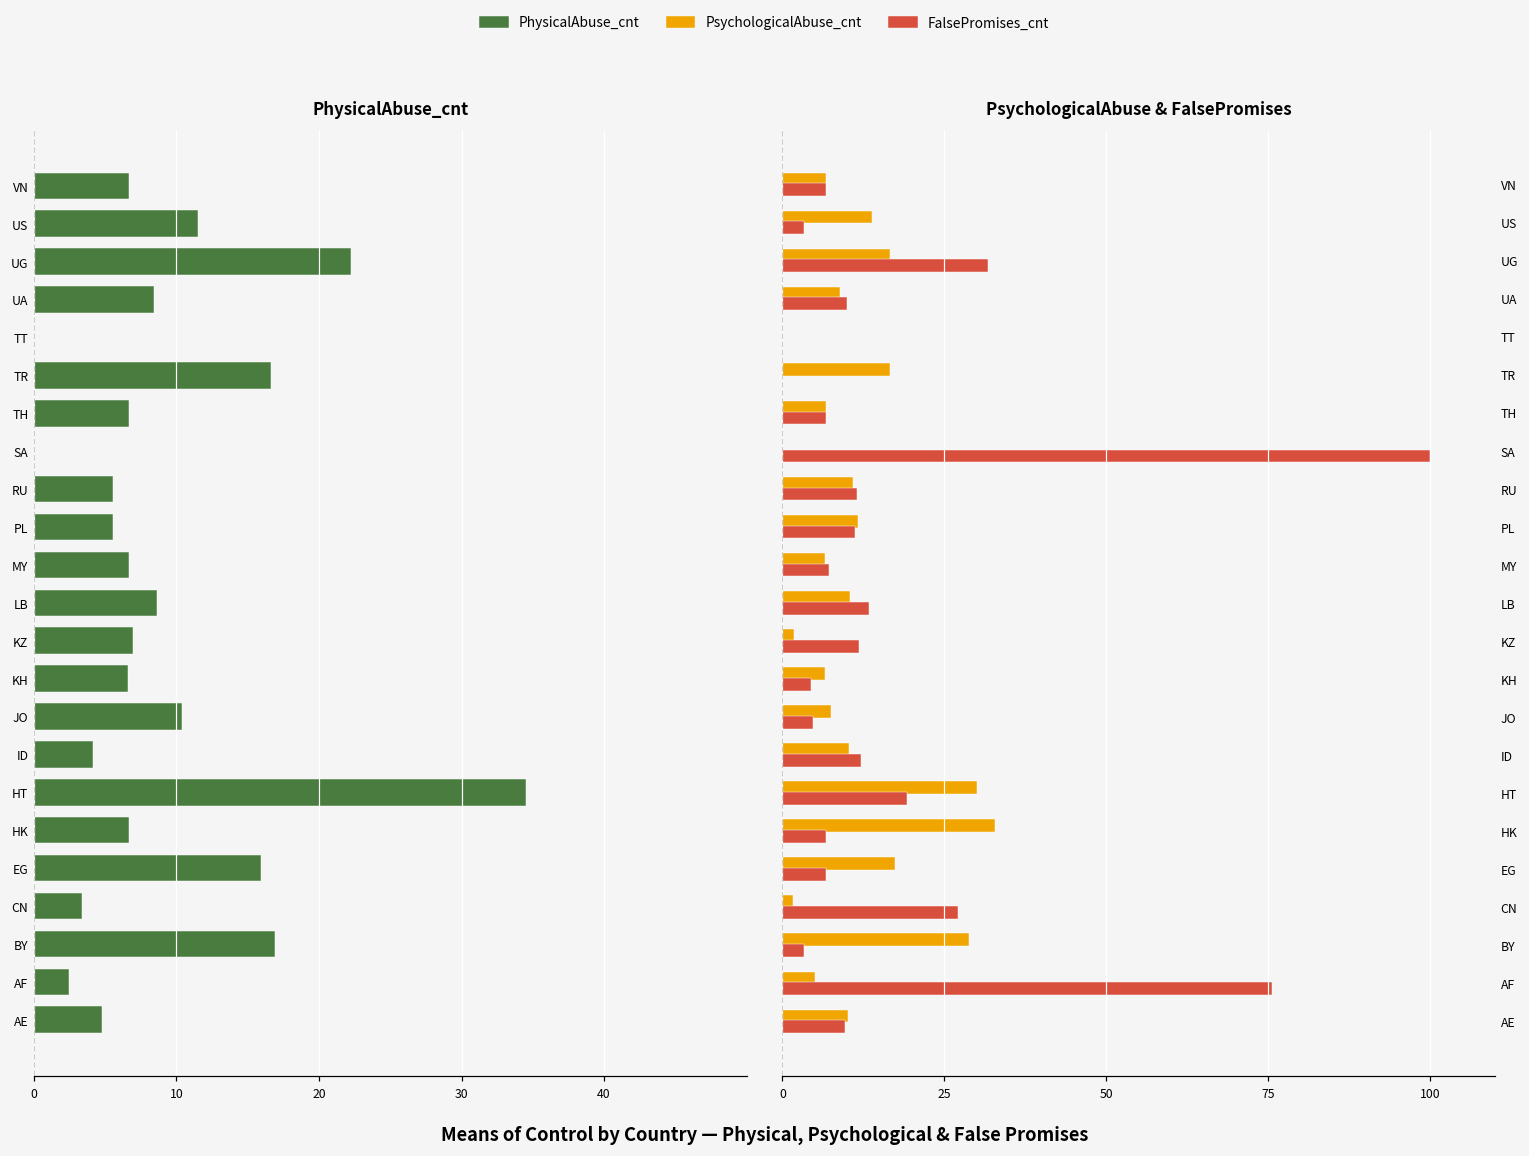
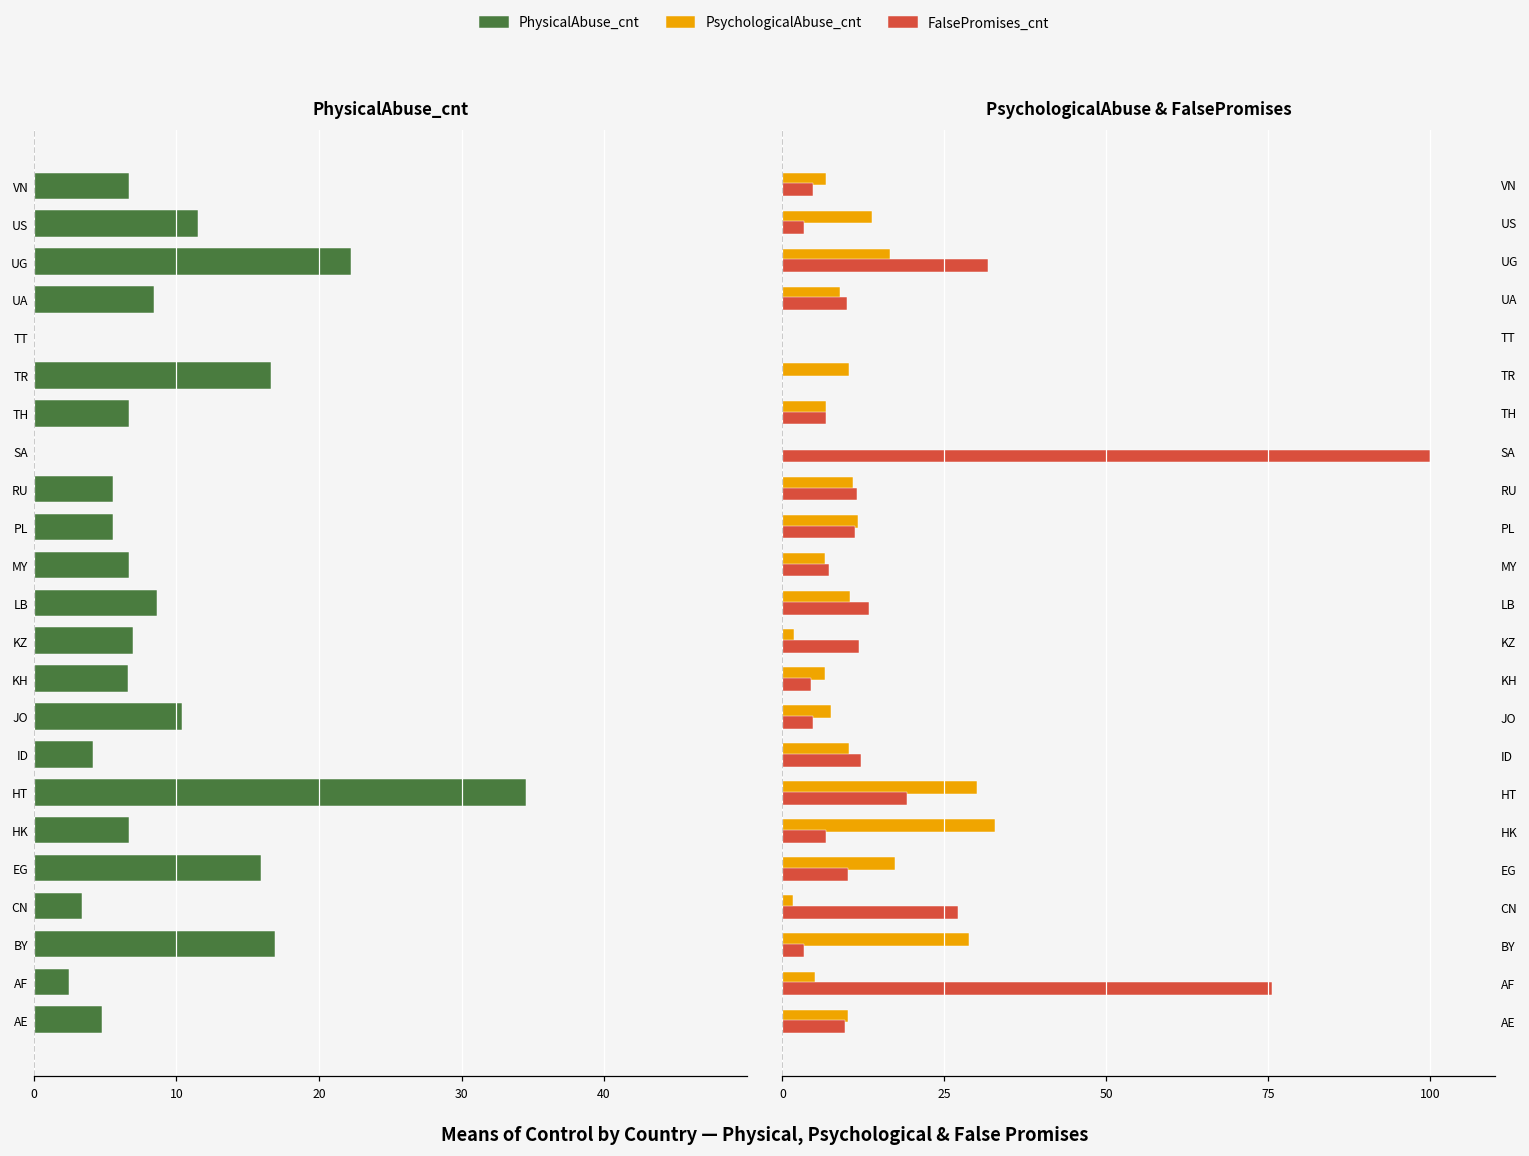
  {
    "PsychologicalAbuse & FalsePromises": {
      "PsychologicalAbuse_cnt": {
        "VN": 7,
        "US": 14,
        "UG": 17,
        "UA": 9,
        "TT": 0,
-       "TR": 17,
+       "TR": 10,
        "TH": 7,
        "SA": 0,
        "RU": 11,
        "PL": 12,
        "MY": 7,
        "LB": 11,
        "KZ": 2,
        "KH": 7,
        "JO": 8,
        "ID": 10,
        "HT": 30,
        "HK": 33,
        "EG": 17,
        "CN": 2,
        "BY": 29,
        "AF": 5,
        "AE": 10
      },
      "FalsePromises_cnt": {
-       "VN": 7,
+       "VN": 5,
        "US": 3,
        "UG": 32,
        "UA": 10,
        "TT": 0,
        "TR": 0,
        "TH": 7,
        "SA": 100,
        "RU": 12,
        "PL": 11,
        "MY": 7,
        "LB": 13,
        "KZ": 12,
        "KH": 4,
        "JO": 5,
        "ID": 12,
        "HT": 19,
        "HK": 7,
-       "EG": 7,
+       "EG": 10,
        "CN": 27,
        "BY": 3,
        "AF": 76,
        "AE": 10
      }
    }
  }
